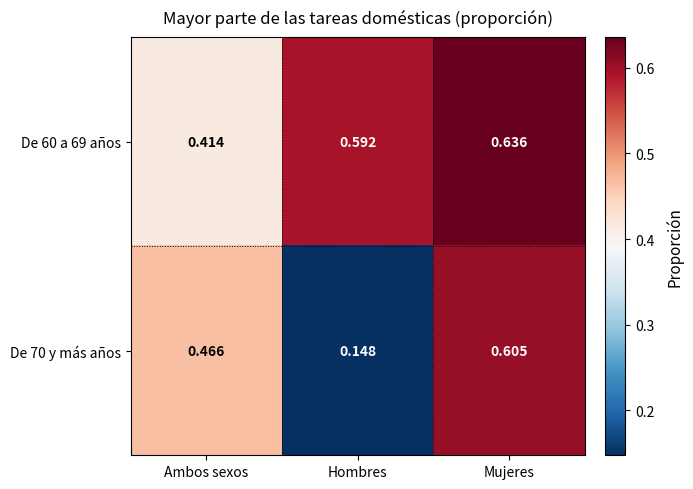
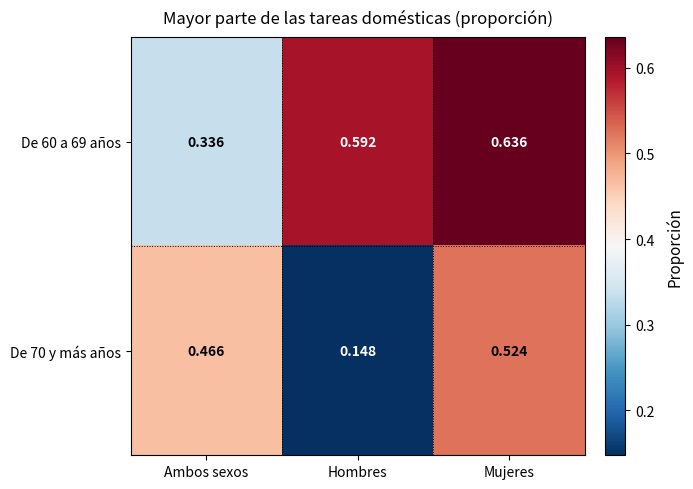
  {
    "De 60 a 69 años": {
-     "Ambos sexos": 0.414,
+     "Ambos sexos": 0.336,
      "Hombres": 0.592,
      "Mujeres": 0.636
    },
    "De 70 y más años": {
      "Ambos sexos": 0.466,
      "Hombres": 0.148,
-     "Mujeres": 0.605
+     "Mujeres": 0.524
    }
  }
